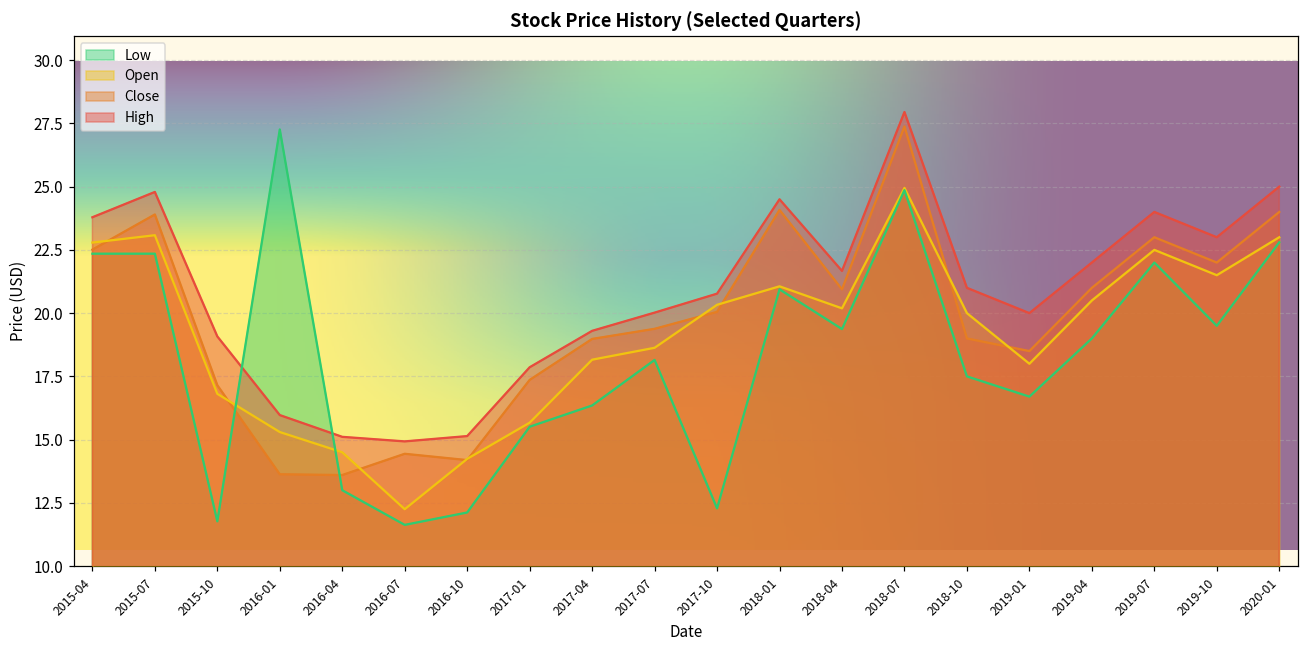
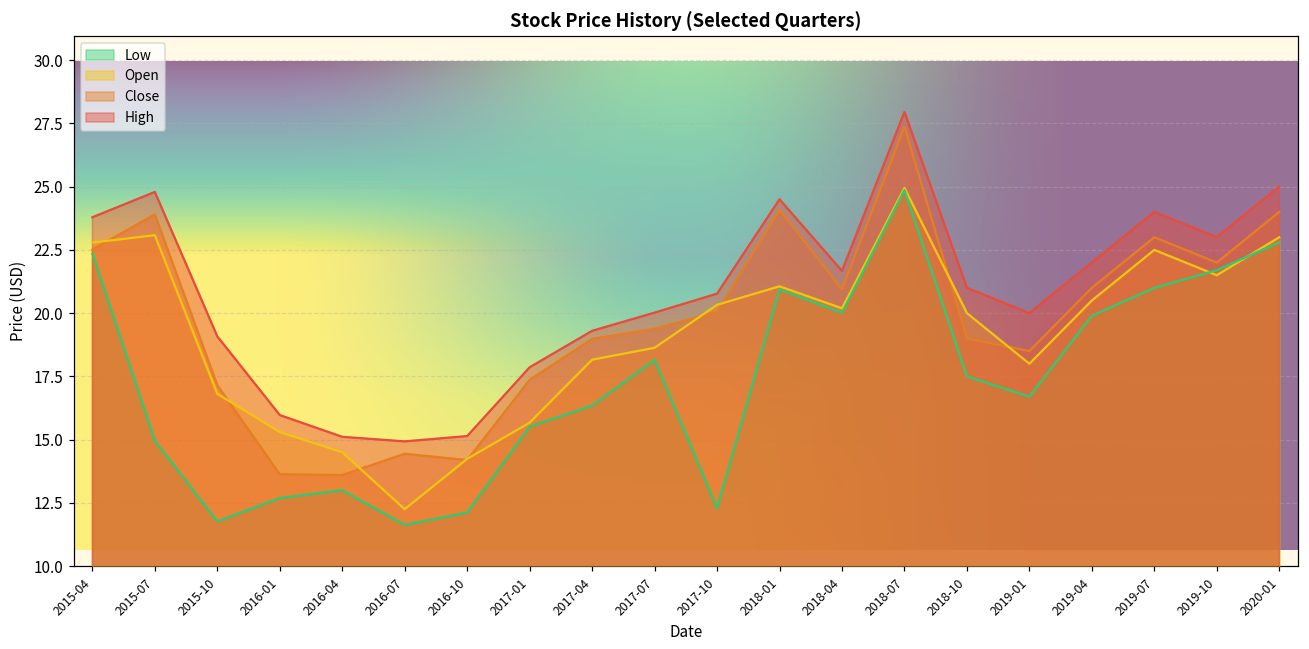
  {
    "Low": {
      "2015-04": 22.4,
-     "2015-07": 22.4,
+     "2015-07": 15.0,
      "2015-10": 11.8,
-     "2016-01": 27.3,
+     "2016-01": 12.7,
      "2016-04": 13.0,
      "2016-07": 11.6,
      "2016-10": 12.1,
      "2017-01": 15.5,
      "2017-04": 16.4,
      "2017-07": 18.2,
      "2017-10": 12.3,
      "2018-01": 20.9,
-     "2018-04": 19.4,
+     "2018-04": 20.0,
      "2018-10": 17.5,
      "2019-01": 16.7,
-     "2019-04": 19.0,
-     "2019-07": 22,
-     "2019-10": 19.5,
+     "2019-04": 19.9,
+     "2019-07": 21,
+     "2019-10": 21.7,
      "2020-01": 22.8
    }
  }
